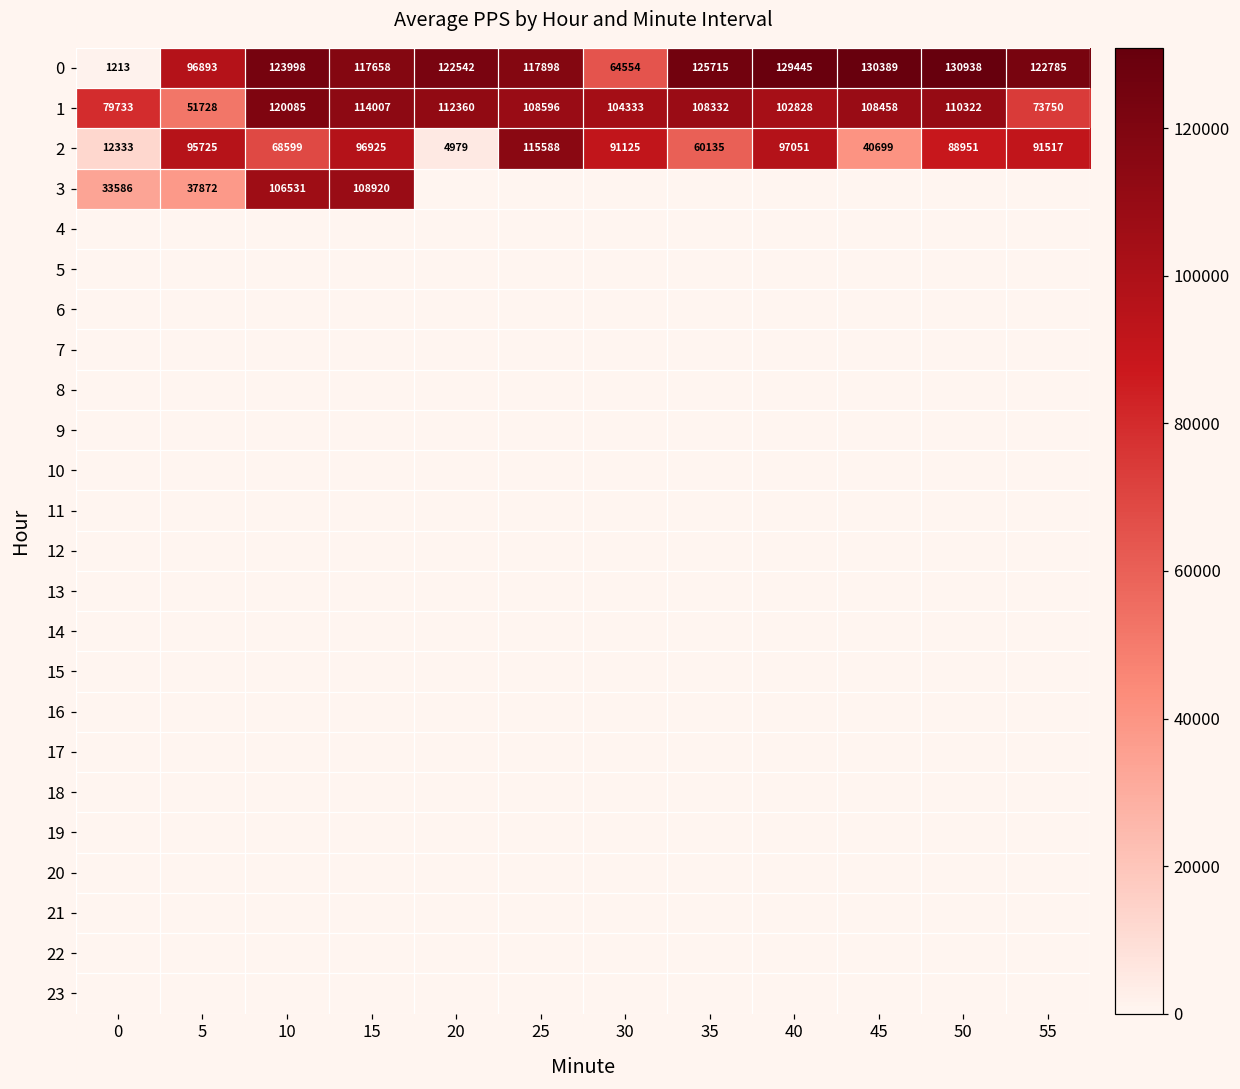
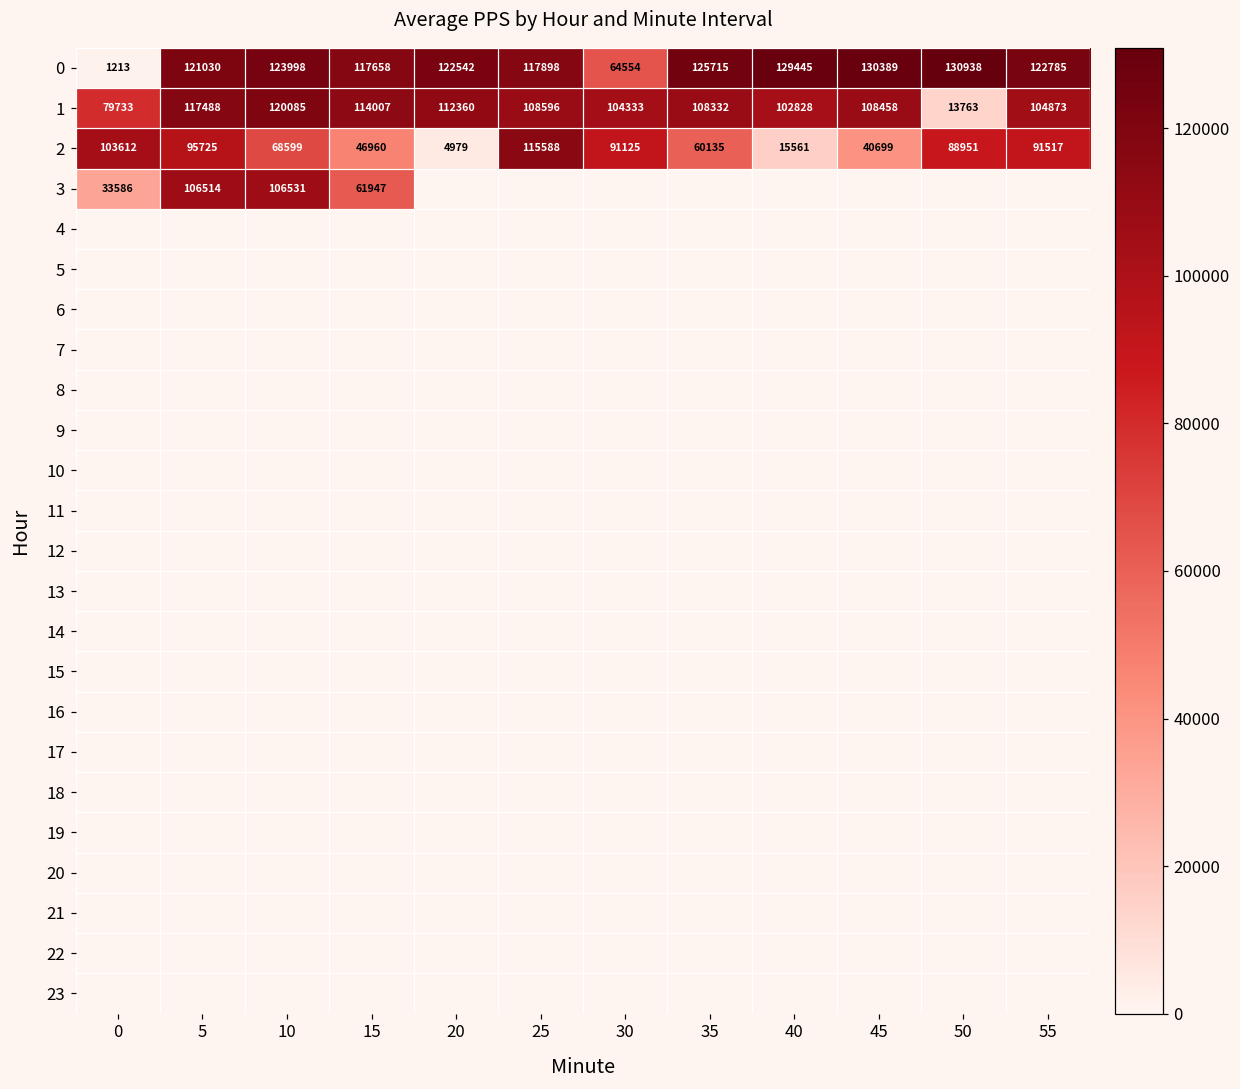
  {
    "0": {
      "0": 1213,
-     "5": 96893,
+     "5": 121030,
      "10": 123998,
      "15": 117658,
      "20": 122542,
      "25": 117898,
      "30": 64554,
      "35": 125715,
      "40": 129445,
      "45": 130389,
      "50": 130938,
      "55": 122785
    },
    "1": {
      "0": 79733,
-     "5": 51728,
+     "5": 117488,
      "10": 120085,
      "15": 114007,
      "20": 112360,
      "25": 108596,
      "30": 104333,
      "35": 108332,
      "40": 102828,
      "45": 108458,
-     "50": 110322,
-     "55": 73750
+     "50": 13763,
+     "55": 104873
    },
    "2": {
-     "0": 12333,
+     "0": 103612,
      "5": 95725,
      "10": 68599,
-     "15": 96925,
+     "15": 46960,
      "20": 4979,
      "25": 115588,
      "30": 91125,
      "35": 60135,
-     "40": 97051,
+     "40": 15561,
      "45": 40699,
      "50": 88951,
      "55": 91517
    },
    "3": {
      "0": 33586,
-     "5": 37872,
+     "5": 106514,
      "10": 106531,
-     "15": 108920
+     "15": 61947
    }
  }
